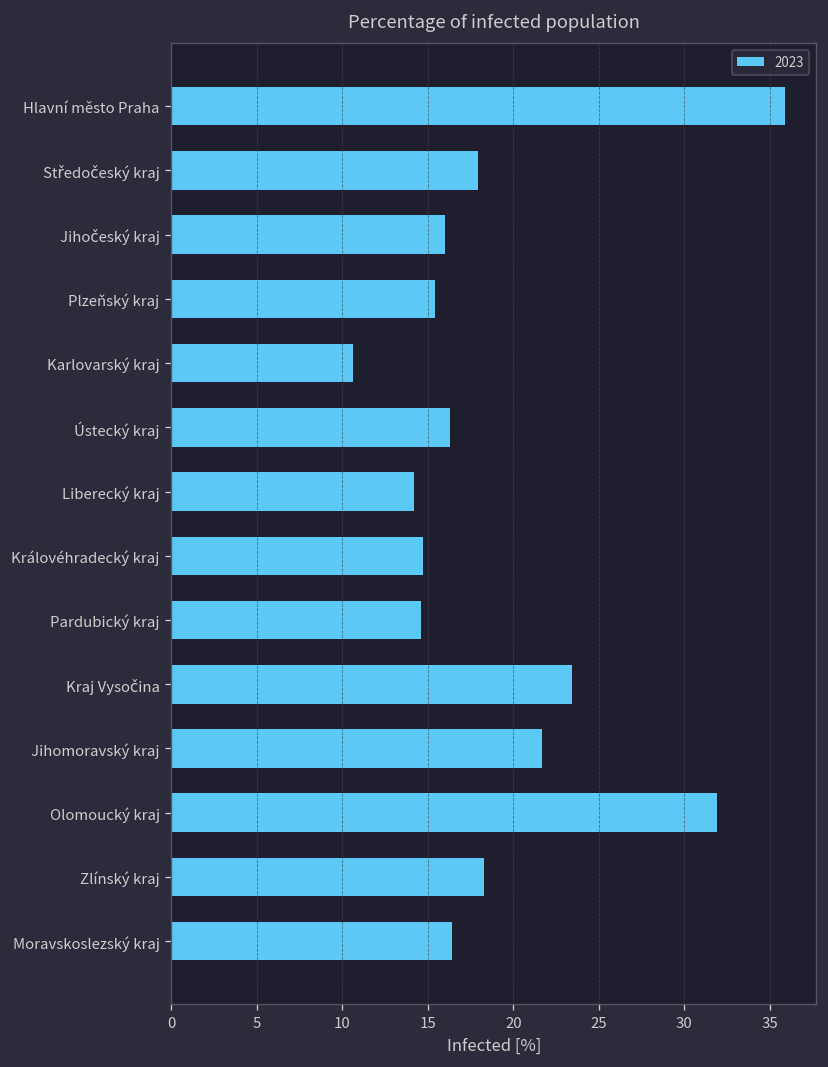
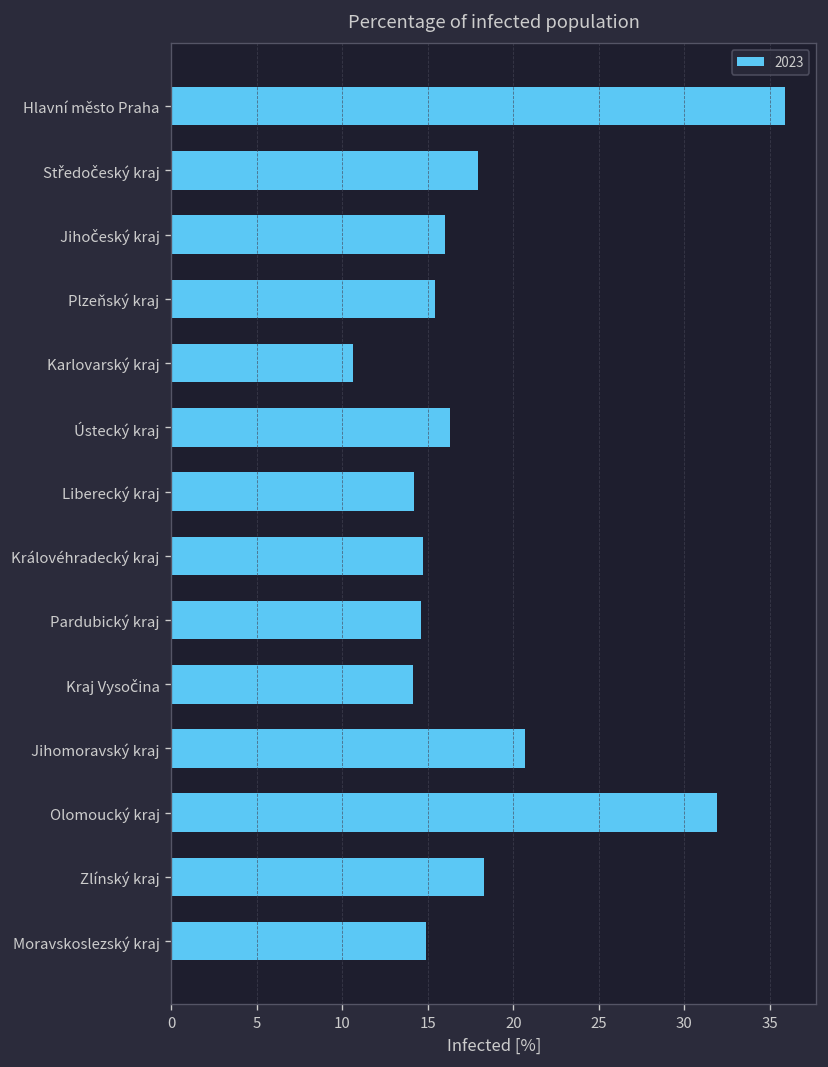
  {
    "Hlavní město Praha": 35.9,
    "Středočeský kraj": 17.9,
    "Jihočeský kraj": 16.0,
    "Plzeňský kraj": 15.4,
    "Karlovarský kraj": 10.6,
    "Ústecký kraj": 16.3,
    "Liberecký kraj": 14.2,
    "Královéhradecký kraj": 14.7,
    "Pardubický kraj": 14.6,
-   "Kraj Vysočina": 23.4,
-   "Jihomoravský kraj": 21.7,
+   "Kraj Vysočina": 14.1,
+   "Jihomoravský kraj": 20.7,
    "Olomoucký kraj": 31.9,
    "Zlínský kraj": 18.3,
-   "Moravskoslezský kraj": 16.4
+   "Moravskoslezský kraj": 14.9
  }
